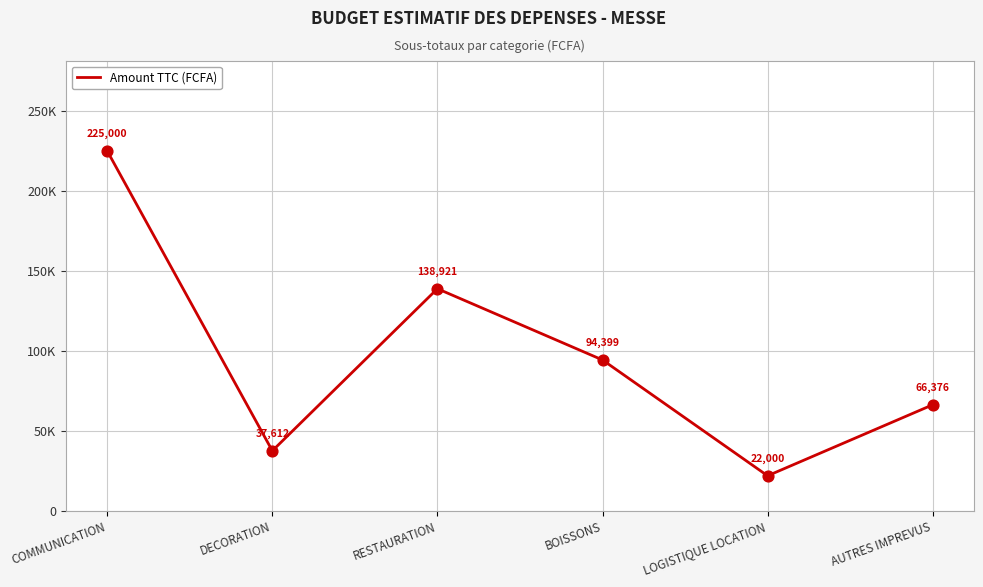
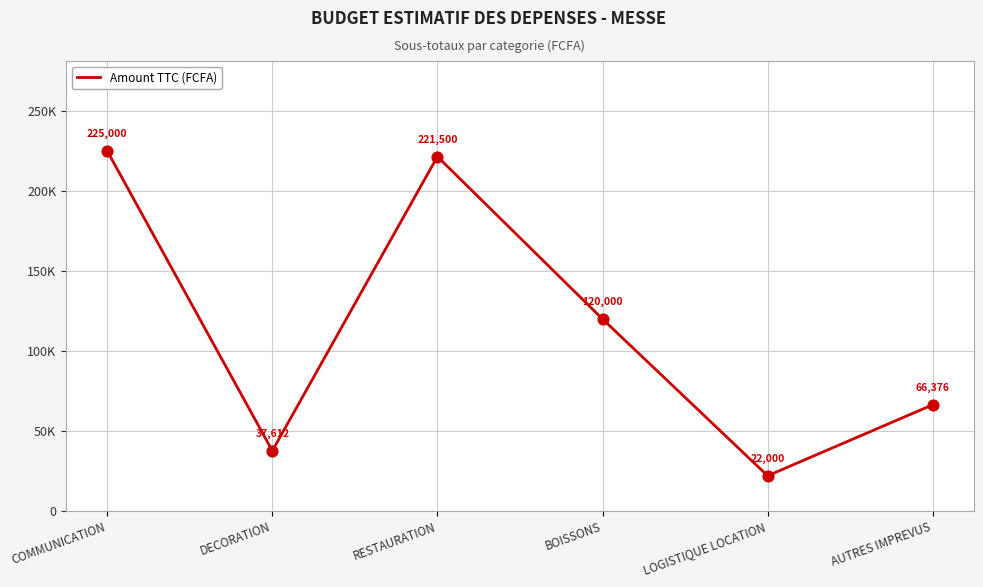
  {
    "COMMUNICATION": "225,000",
    "DECORATION": "37,612",
-   "RESTAURATION": "138,921",
-   "BOISSONS": "94,399",
+   "RESTAURATION": "221,500",
+   "BOISSONS": "120,000",
    "LOGISTIQUE LOCATION": "22,000",
    "AUTRES IMPREVUS": "66,376"
  }
